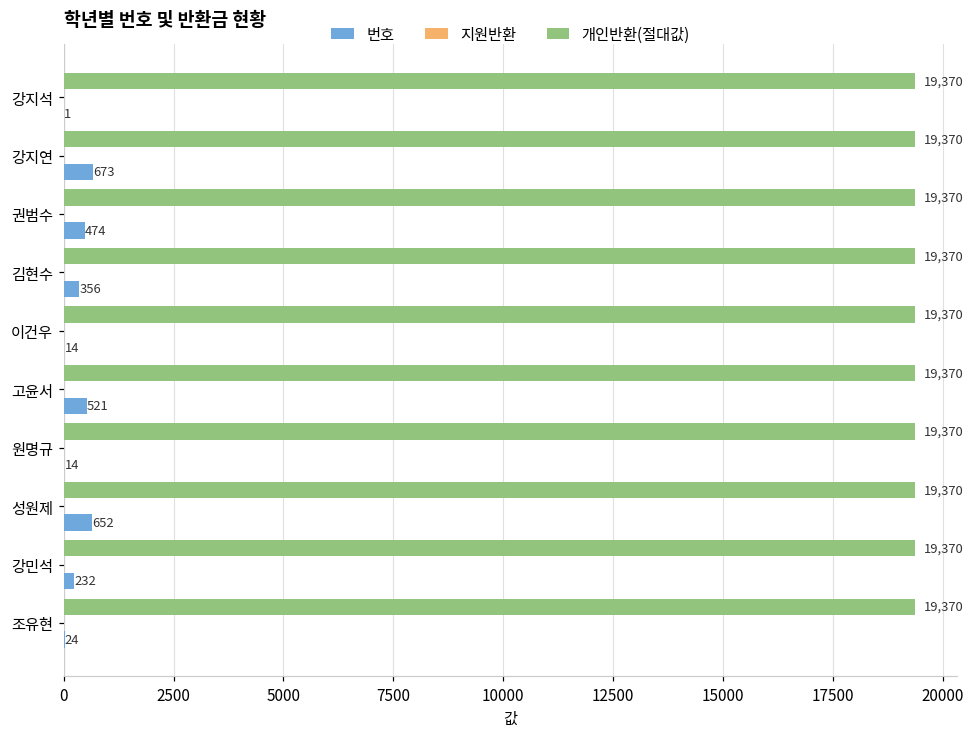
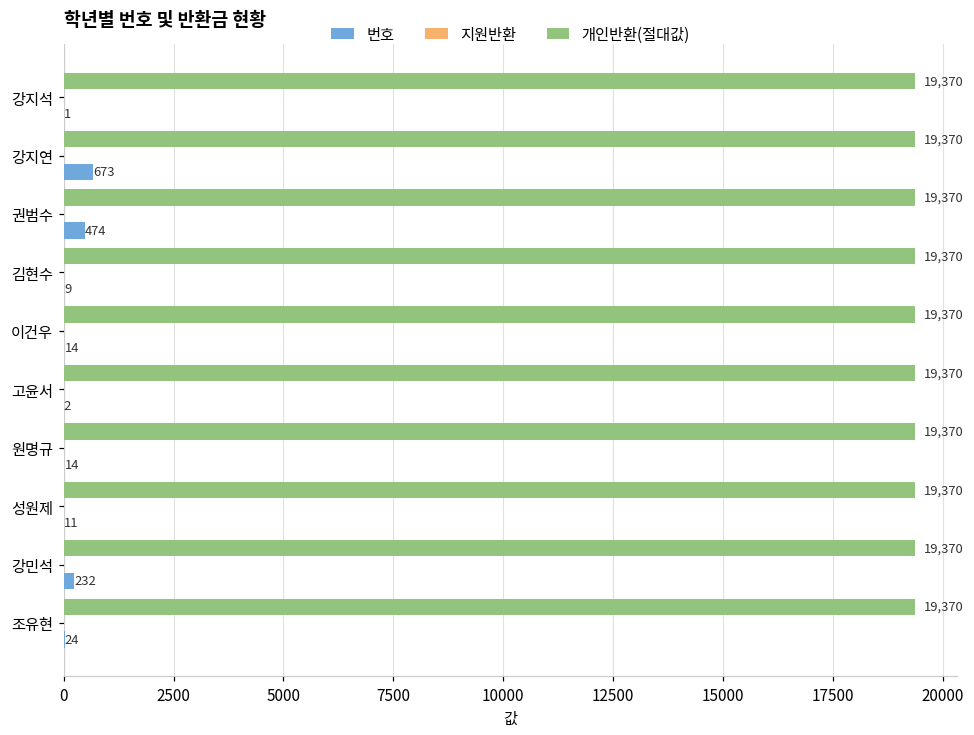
  {
    "번호": {
      "강지석": "1",
      "강지연": "673",
      "권범수": "474",
-     "김현수": "356",
+     "김현수": "9",
      "이건우": "14",
-     "고윤서": "521",
+     "고윤서": "2",
      "원명규": "14",
-     "성원제": "652",
+     "성원제": "11",
      "강민석": "232",
      "조유현": "24"
    },
    "지원반환": {
      "강지석": "0",
      "강지연": "0",
      "권범수": "0",
      "김현수": "0",
      "이건우": "0",
      "고윤서": "0",
      "원명규": "0",
      "성원제": "0",
      "강민석": "0",
      "조유현": "0"
    },
    "개인반환(절대값)": {
      "강지석": "19,370",
      "강지연": "19,370",
      "권범수": "19,370",
      "김현수": "19,370",
      "이건우": "19,370",
      "고윤서": "19,370",
      "원명규": "19,370",
      "성원제": "19,370",
      "강민석": "19,370",
      "조유현": "19,370"
    }
  }
